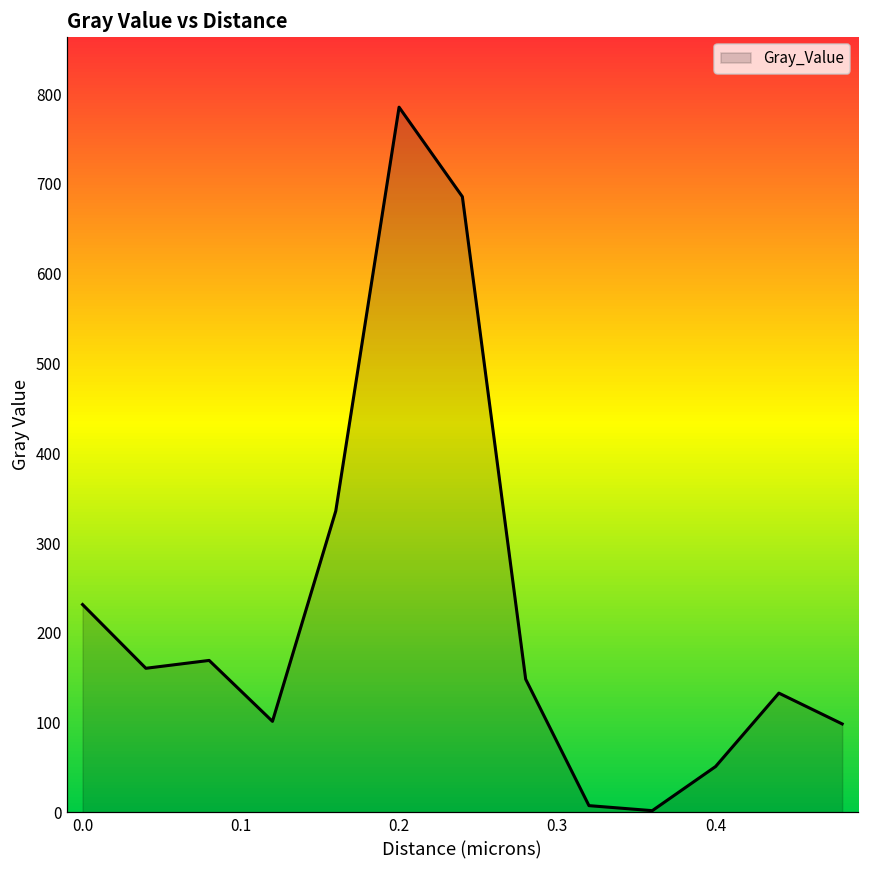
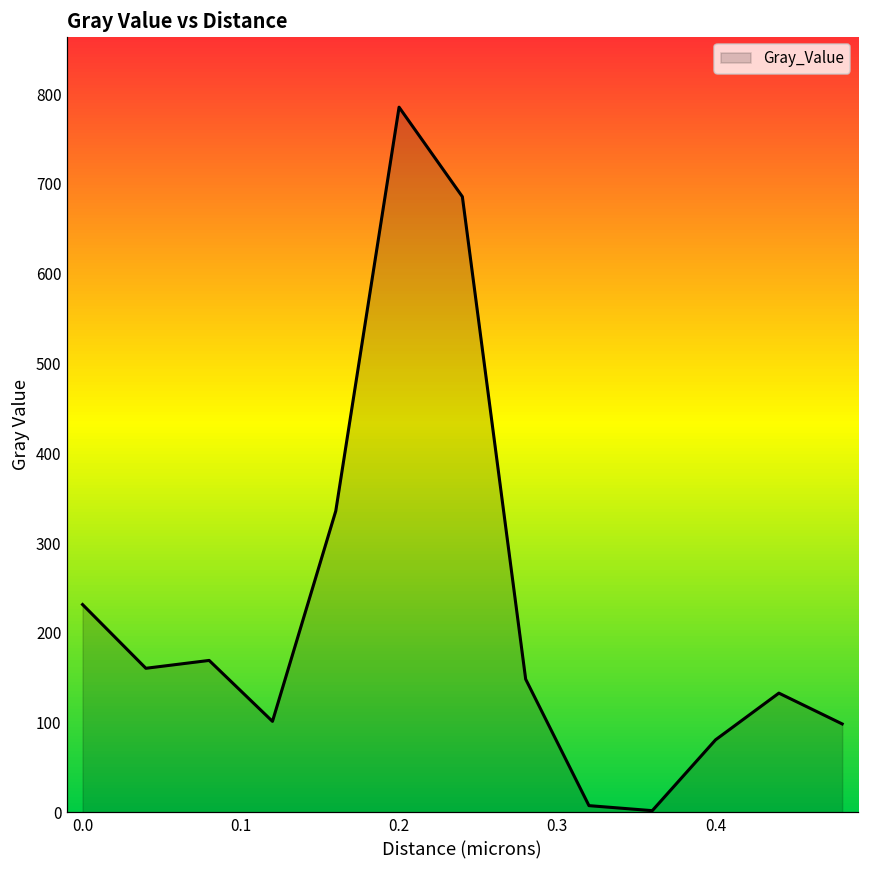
  {
    "0.0": 230,
    "0.2": 790,
-   "0.4": 50
+   "0.4": 80
  }
